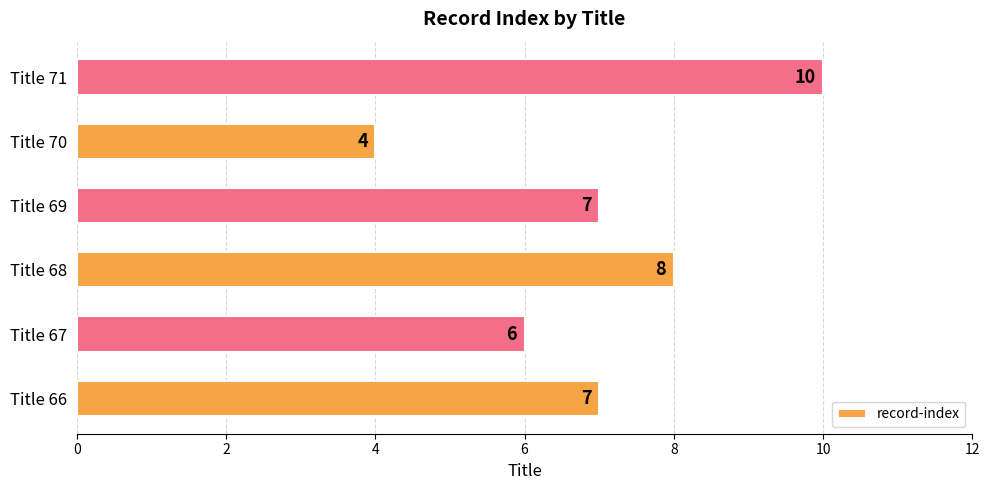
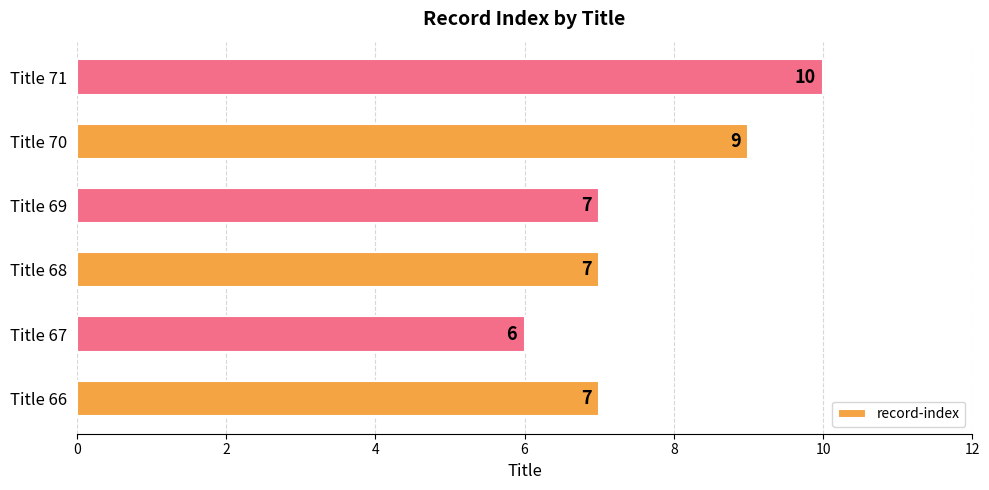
  {
    "Title 71": 10,
-   "Title 70": 4,
+   "Title 70": 9,
    "Title 69": 7,
-   "Title 68": 8,
+   "Title 68": 7,
    "Title 67": 6,
    "Title 66": 7
  }
